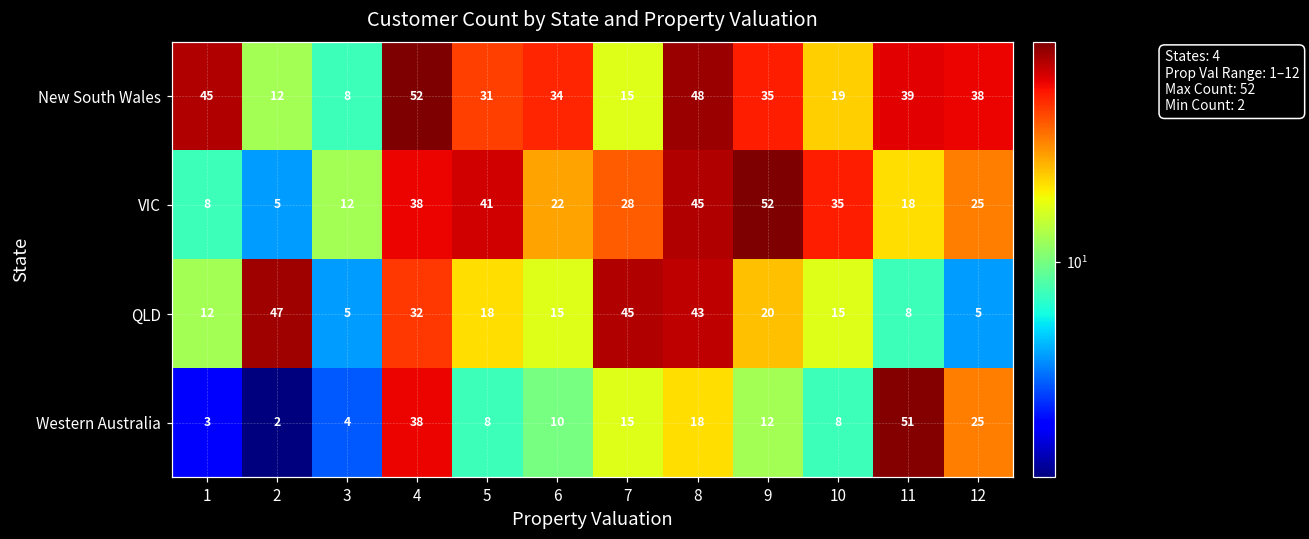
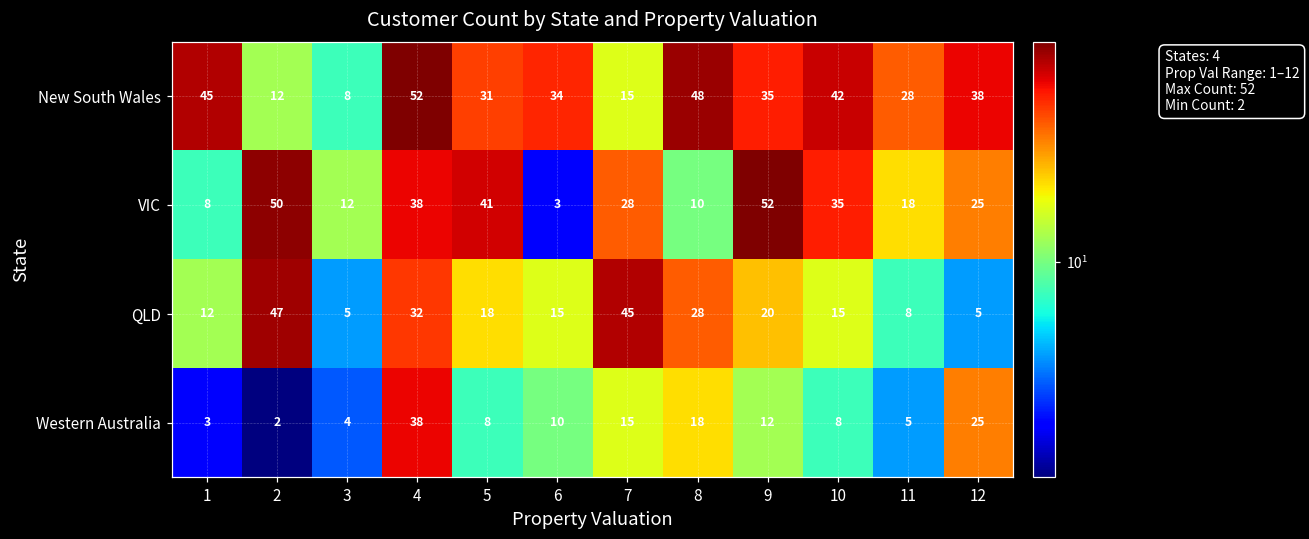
  {
    "New South Wales": {
      "1": 45,
      "2": 12,
      "3": 8,
      "4": 52,
      "5": 31,
      "6": 34,
      "7": 15,
      "8": 48,
      "9": 35,
-     "10": 19,
-     "11": 39,
+     "10": 42,
+     "11": 28,
      "12": 38
    },
    "VIC": {
      "1": 8,
-     "2": 5,
+     "2": 50,
      "3": 12,
      "4": 38,
      "5": 41,
-     "6": 22,
+     "6": 3,
      "7": 28,
-     "8": 45,
+     "8": 10,
      "9": 52,
      "10": 35,
      "11": 18,
      "12": 25
    },
    "QLD": {
      "1": 12,
      "2": 47,
      "3": 5,
      "4": 32,
      "5": 18,
      "6": 15,
      "7": 45,
-     "8": 43,
+     "8": 28,
      "9": 20,
      "10": 15,
      "11": 8,
      "12": 5
    },
    "Western Australia": {
      "1": 3,
      "2": 2,
      "3": 4,
      "4": 38,
      "5": 8,
      "6": 10,
      "7": 15,
      "8": 18,
      "9": 12,
      "10": 8,
-     "11": 51,
+     "11": 5,
      "12": 25
    }
  }
